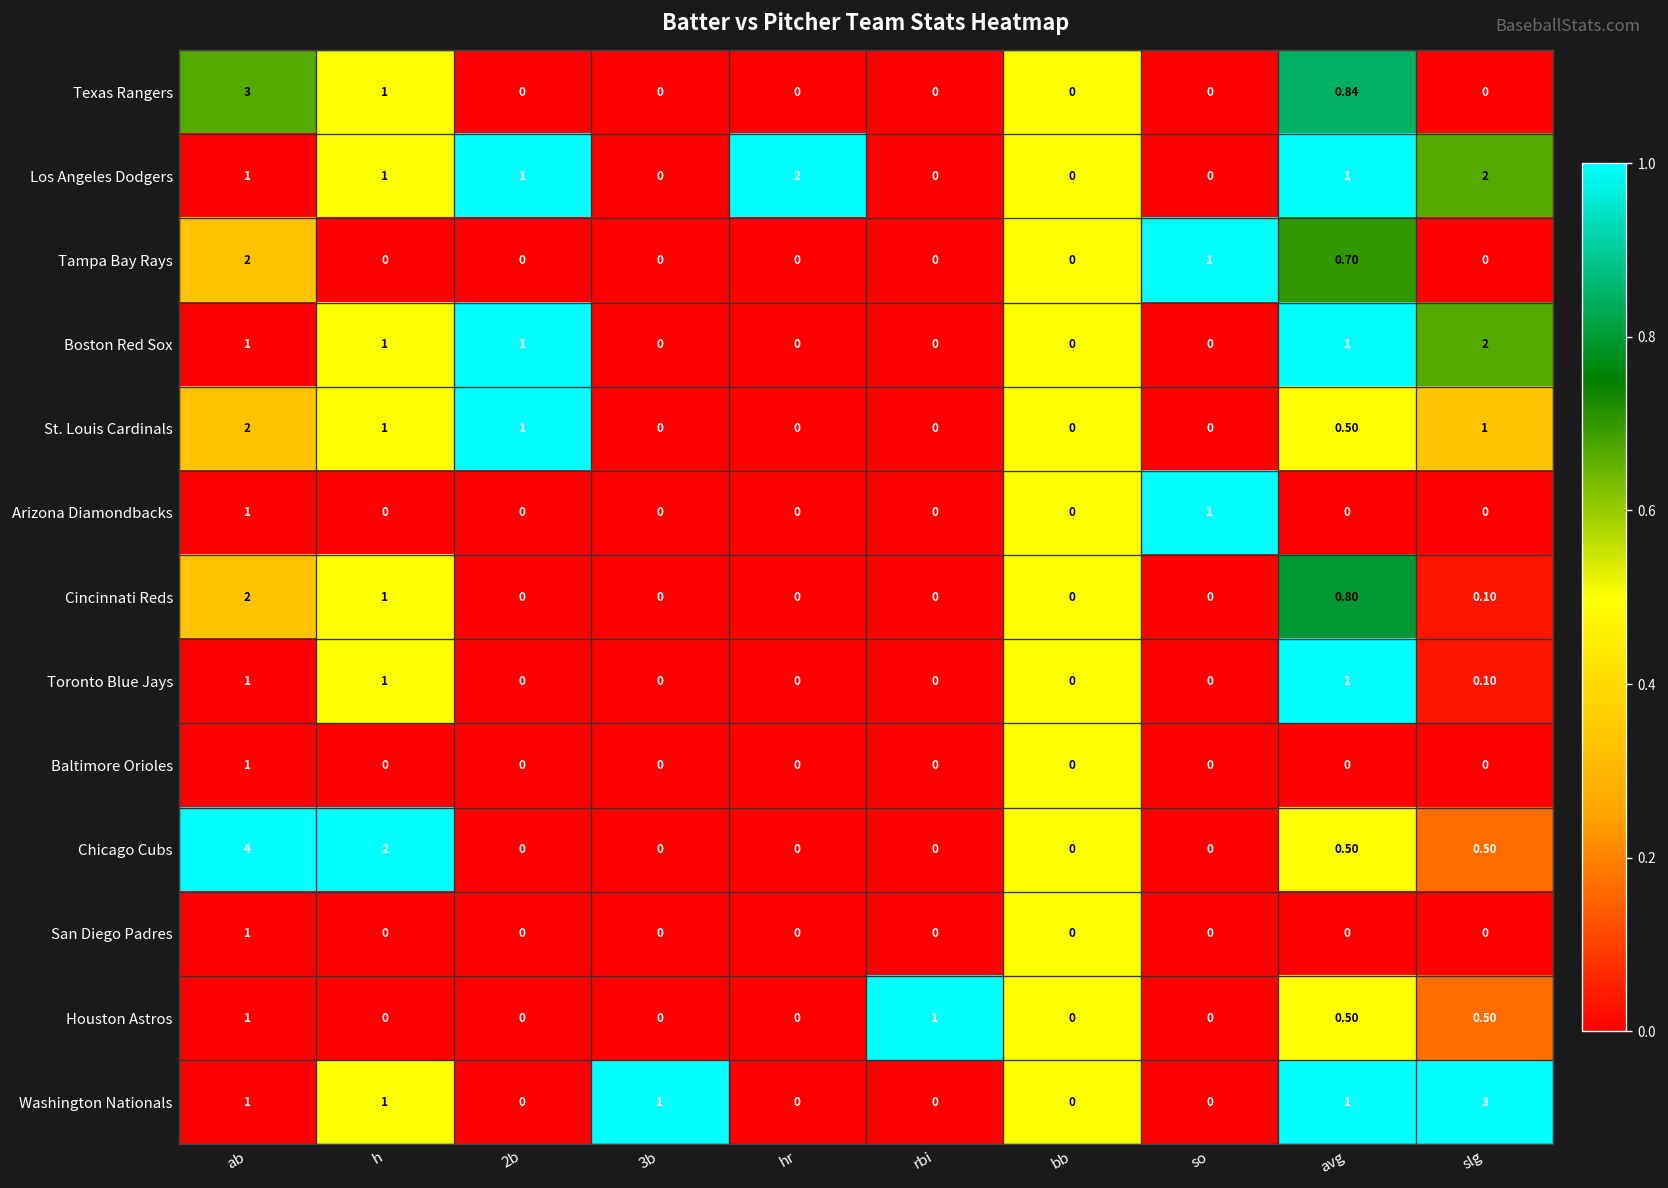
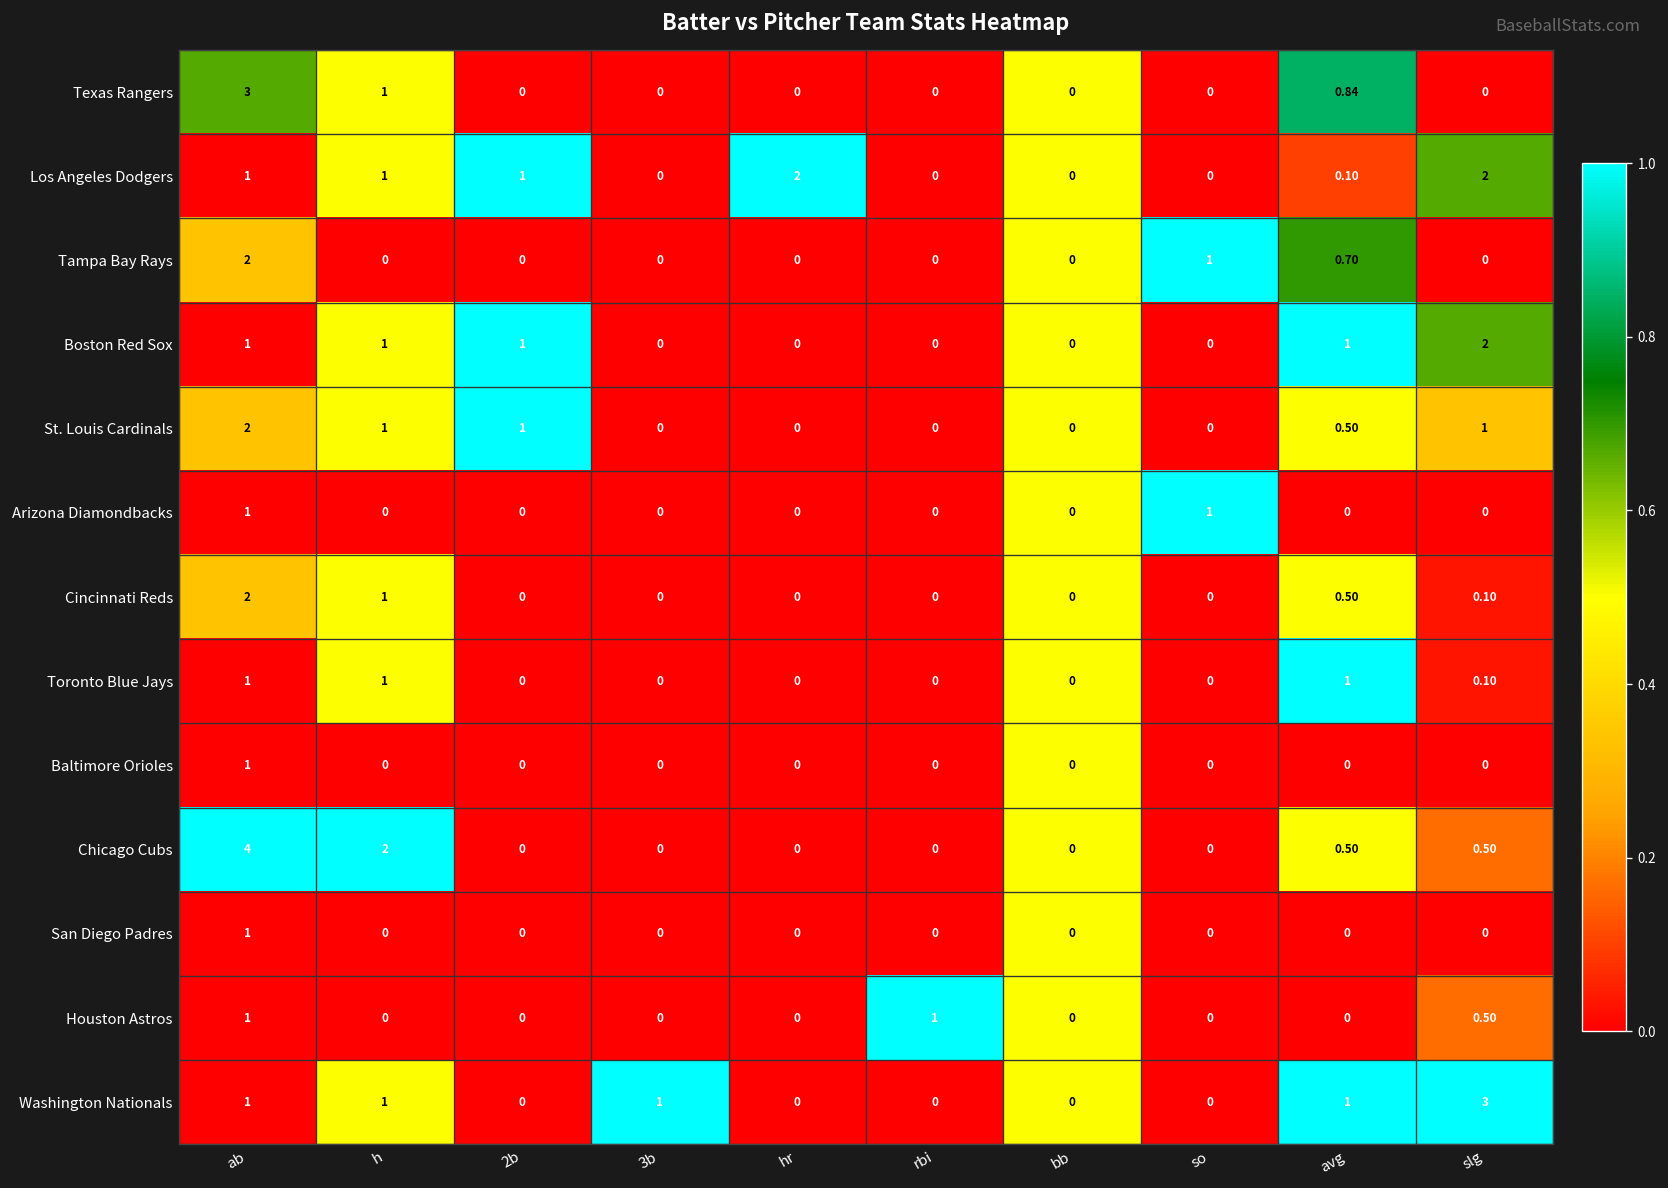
  {
    "Texas Rangers": {
      "ab": 3,
      "h": 1,
      "2b": 0,
      "3b": 0,
      "hr": 0,
      "rbi": 0,
      "bb": 0,
      "so": 0,
      "avg": 0.84,
      "slg": 0
    },
    "Los Angeles Dodgers": {
      "ab": 1,
      "h": 1,
      "2b": 1,
      "3b": 0,
      "hr": 2,
      "rbi": 0,
      "bb": 0,
      "so": 0,
-     "avg": 1,
+     "avg": 0.10,
      "slg": 2
    },
    "Tampa Bay Rays": {
      "ab": 2,
      "h": 0,
      "2b": 0,
      "3b": 0,
      "hr": 0,
      "rbi": 0,
      "bb": 0,
      "so": 1,
      "avg": 0.70,
      "slg": 0
    },
    "Boston Red Sox": {
      "ab": 1,
      "h": 1,
      "2b": 1,
      "3b": 0,
      "hr": 0,
      "rbi": 0,
      "bb": 0,
      "so": 0,
      "avg": 1,
      "slg": 2
    },
    "St. Louis Cardinals": {
      "ab": 2,
      "h": 1,
      "2b": 1,
      "3b": 0,
      "hr": 0,
      "rbi": 0,
      "bb": 0,
      "so": 0,
      "avg": 0.50,
      "slg": 1
    },
    "Arizona Diamondbacks": {
      "ab": 1,
      "h": 0,
      "2b": 0,
      "3b": 0,
      "hr": 0,
      "rbi": 0,
      "bb": 0,
      "so": 1,
      "avg": 0,
      "slg": 0
    },
    "Cincinnati Reds": {
      "ab": 2,
      "h": 1,
      "2b": 0,
      "3b": 0,
      "hr": 0,
      "rbi": 0,
      "bb": 0,
      "so": 0,
-     "avg": 0.80,
+     "avg": 0.50,
      "slg": 0.10
    },
    "Toronto Blue Jays": {
      "ab": 1,
      "h": 1,
      "2b": 0,
      "3b": 0,
      "hr": 0,
      "rbi": 0,
      "bb": 0,
      "so": 0,
      "avg": 1,
      "slg": 0.10
    },
    "Baltimore Orioles": {
      "ab": 1,
      "h": 0,
      "2b": 0,
      "3b": 0,
      "hr": 0,
      "rbi": 0,
      "bb": 0,
      "so": 0,
      "avg": 0,
      "slg": 0
    },
    "Chicago Cubs": {
      "ab": 4,
      "h": 2,
      "2b": 0,
      "3b": 0,
      "hr": 0,
      "rbi": 0,
      "bb": 0,
      "so": 0,
      "avg": 0.50,
      "slg": 0.50
    },
    "San Diego Padres": {
      "ab": 1,
      "h": 0,
      "2b": 0,
      "3b": 0,
      "hr": 0,
      "rbi": 0,
      "bb": 0,
      "so": 0,
      "avg": 0,
      "slg": 0
    },
    "Houston Astros": {
      "ab": 1,
      "h": 0,
      "2b": 0,
      "3b": 0,
      "hr": 0,
      "rbi": 1,
      "bb": 0,
      "so": 0,
-     "avg": 0.50,
+     "avg": 0,
      "slg": 0.50
    },
    "Washington Nationals": {
      "ab": 1,
      "h": 1,
      "2b": 0,
      "3b": 1,
      "hr": 0,
      "rbi": 0,
      "bb": 0,
      "so": 0,
      "avg": 1,
      "slg": 3
    }
  }
